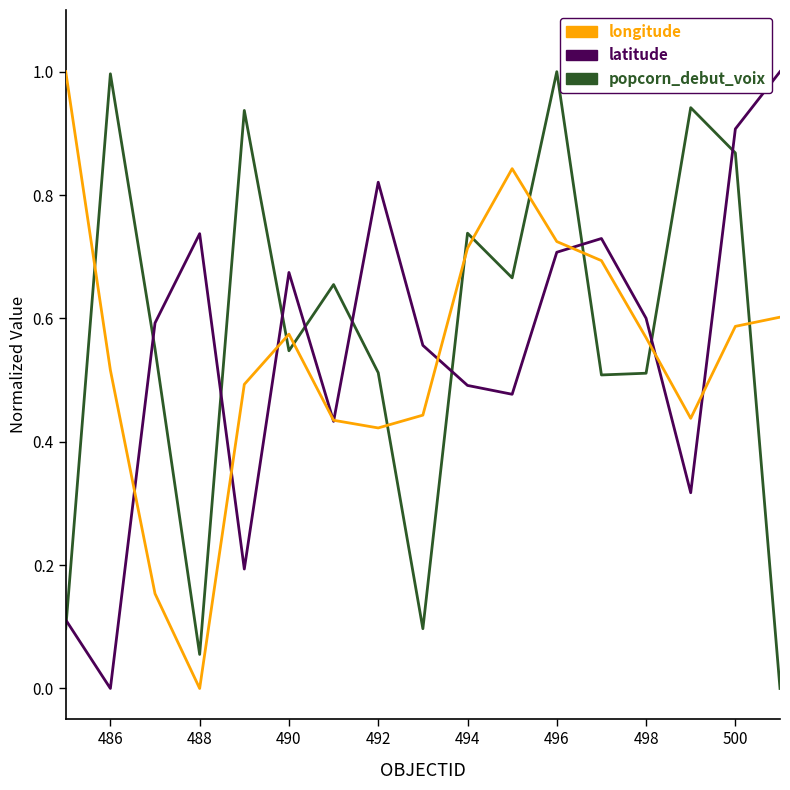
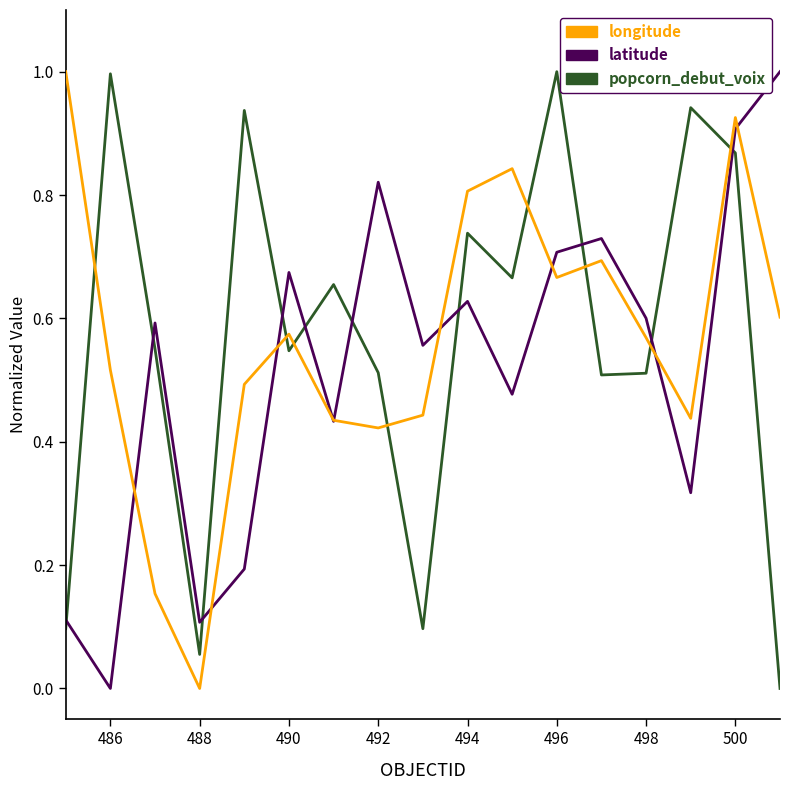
  {
    "longitude": {
      "486": 0.52,
      "488": 0.00,
      "490": 0.57,
      "492": 0.42,
-     "494": 0.71,
-     "496": 0.72,
+     "494": 0.81,
+     "496": 0.67,
      "498": 0.57,
-     "500": 0.59
+     "500": 0.93
    },
    "latitude": {
      "486": 0.00,
-     "488": 0.74,
+     "488": 0.11,
      "490": 0.67,
      "492": 0.82,
-     "494": 0.49,
+     "494": 0.63,
      "496": 0.71,
      "498": 0.60,
      "500": 0.91
    },
    "popcorn_debut_voix": {
      "486": 1.00,
      "488": 0.06,
      "490": 0.55,
      "492": 0.51,
      "494": 0.74,
      "496": 1.00,
      "498": 0.51,
      "500": 0.87
    }
  }
